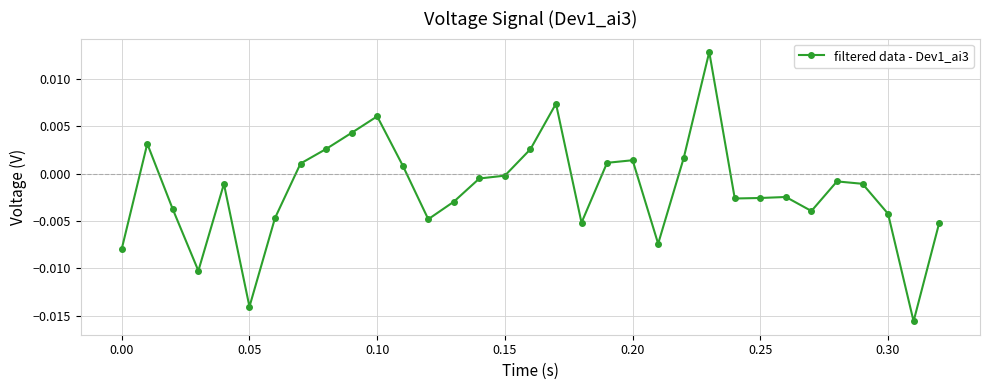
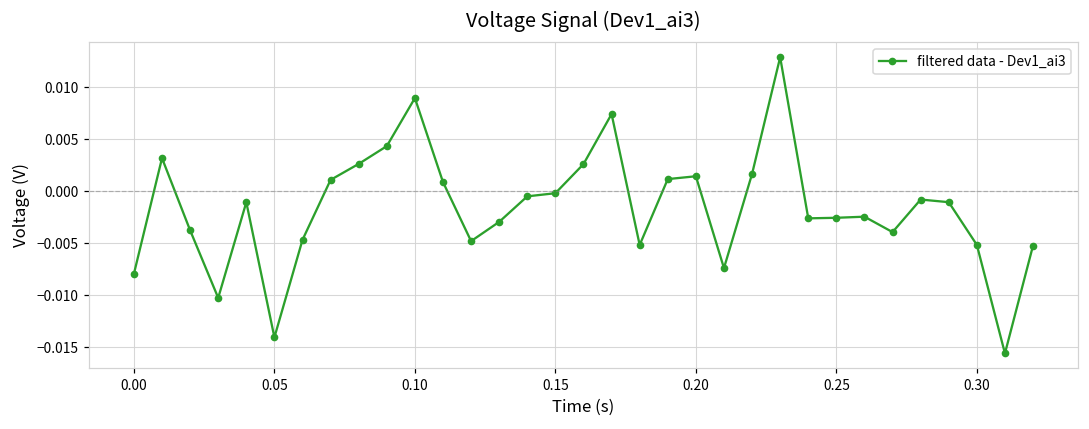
  {
    "0.00": -0.008,
    "0.05": -0.014,
-   "0.10": 0.006,
+   "0.10": 0.009,
    "0.15": 0.000,
    "0.20": 0.001,
    "0.25": -0.003,
-   "0.30": -0.004
+   "0.30": -0.005
  }
